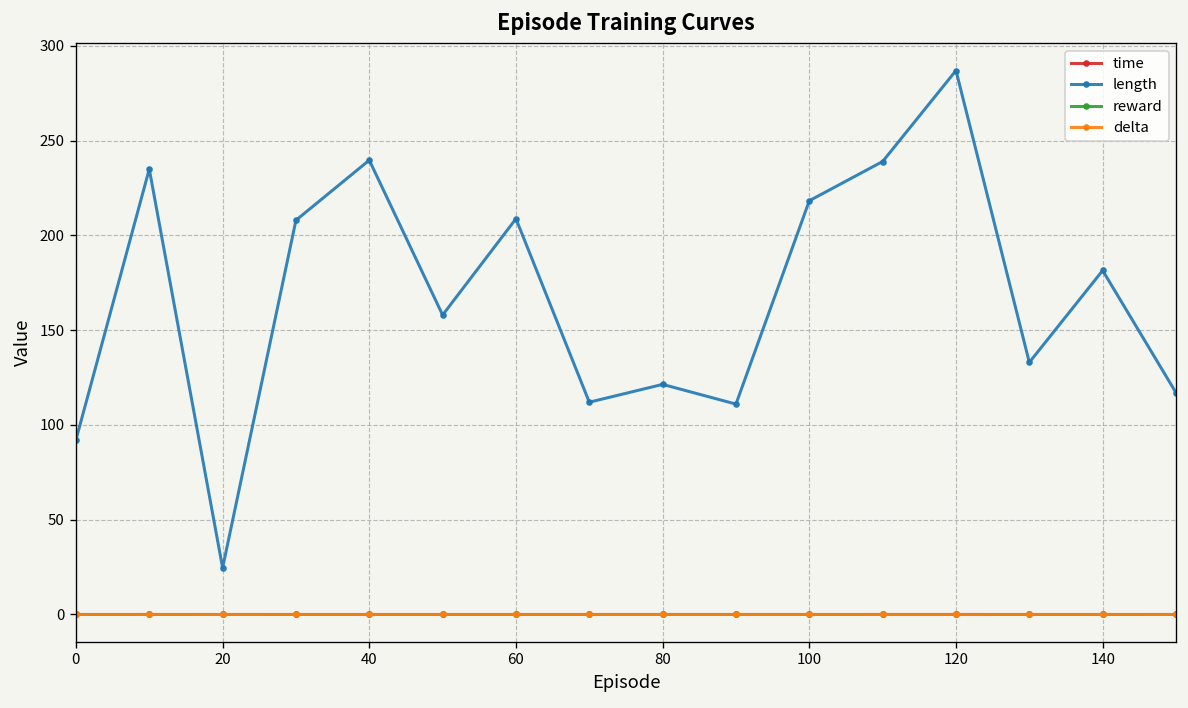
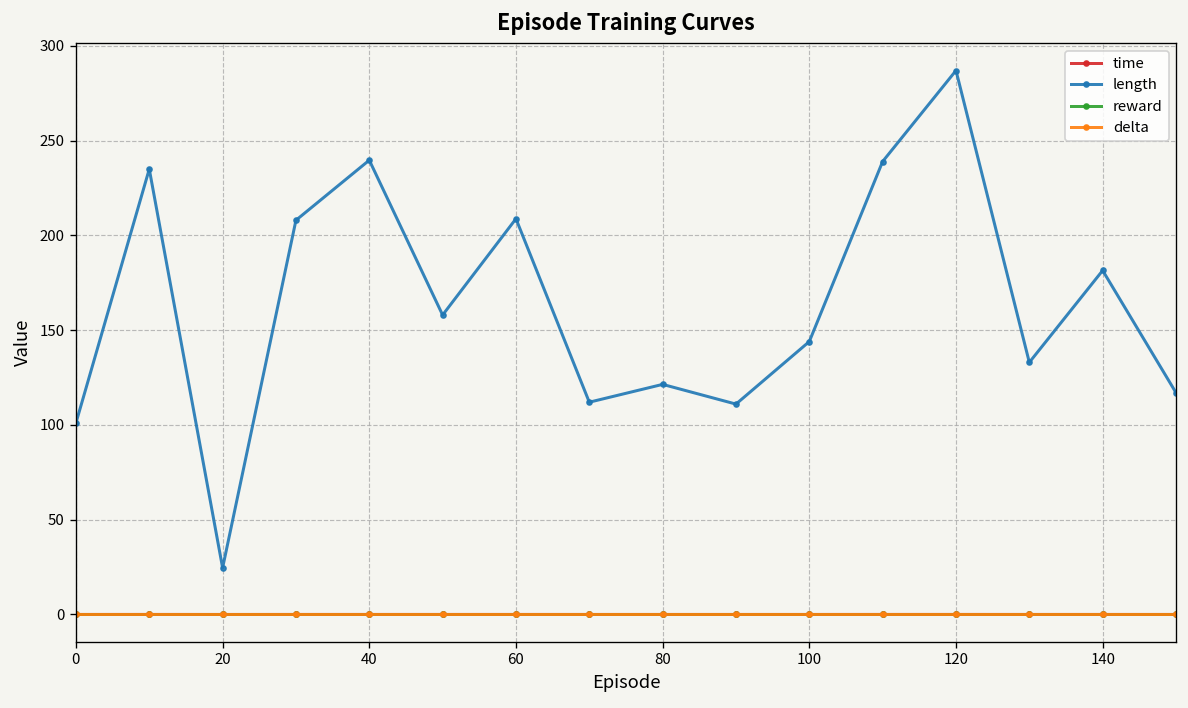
  {
    "delta": {
      "0": 0,
      "20": 0,
      "40": 0,
      "60": 0,
      "80": 0,
      "100": 0,
      "120": 0,
      "140": 0
    },
    "length": {
-     "0": 92,
+     "0": 101,
      "20": 25,
      "40": 240,
      "60": 209,
      "80": 121,
-     "100": 218,
+     "100": 144,
      "120": 287,
      "140": 182
    }
  }
